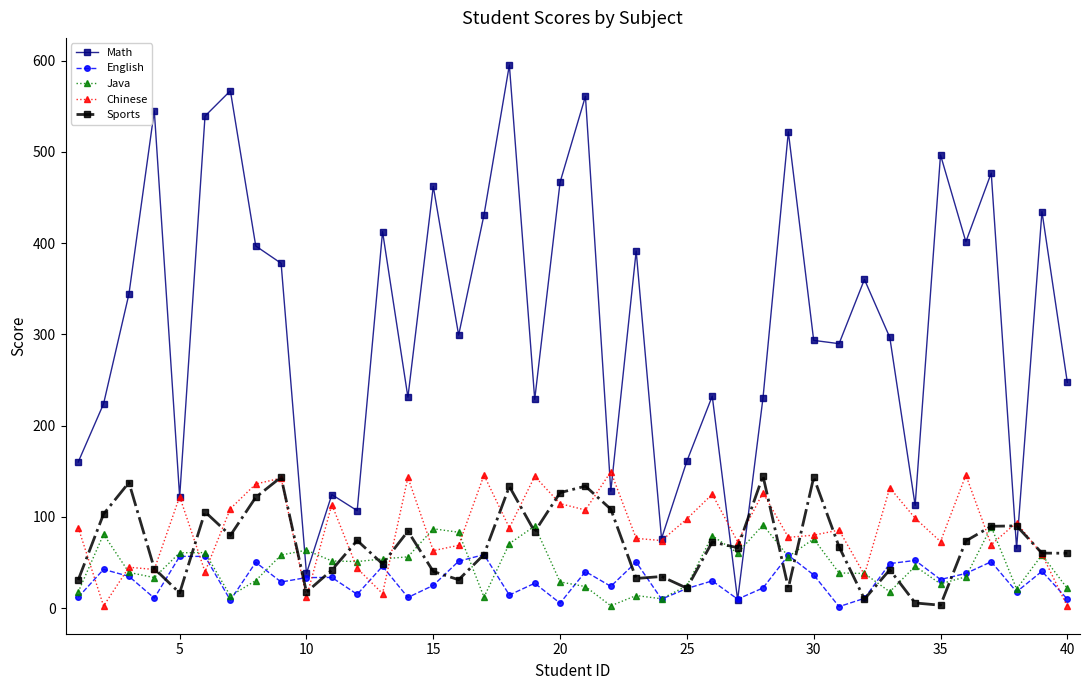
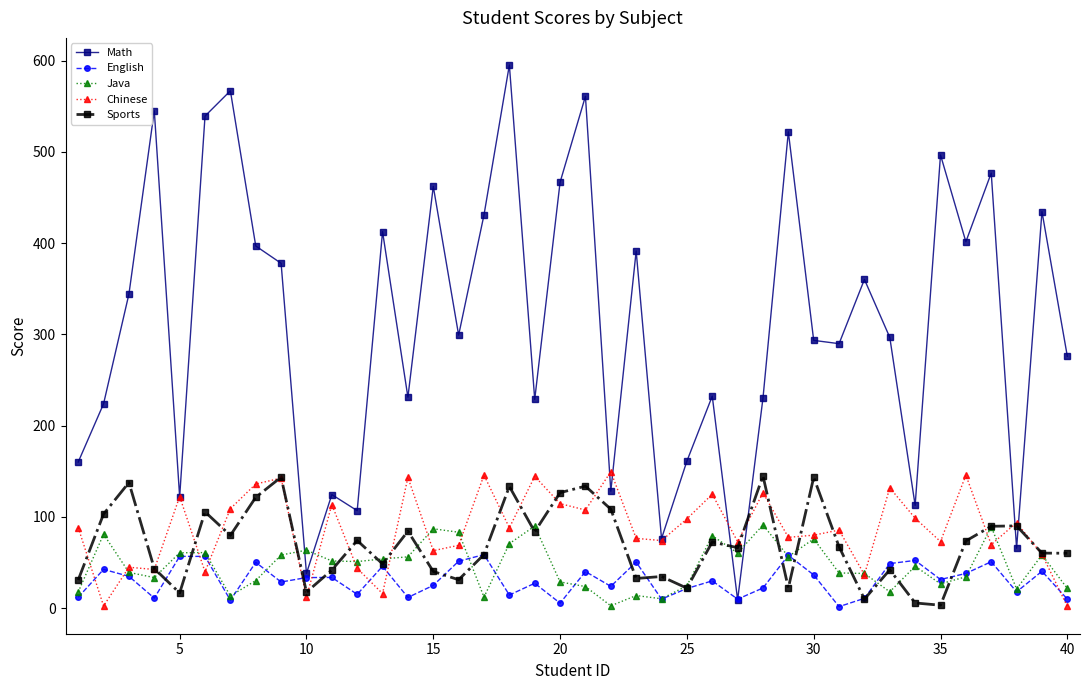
  {
    "Math": {
      "10": 40,
      "15": 460,
      "20": 470,
      "25": 160,
      "30": 290,
      "35": 500,
-     "40": 250
+     "40": 280
    },
    "English": {
      "5": 60,
      "10": 30,
      "15": 20,
      "20": 10,
      "30": 40,
      "35": 30,
      "40": 10
    },
    "Java": {
      "5": 60,
      "10": 60,
      "15": 90,
      "20": 30,
      "30": 80,
      "35": 30,
      "40": 20
    },
    "Chinese": {
      "10": 10,
      "15": 60,
      "20": 110,
      "25": 100,
      "30": 80,
      "35": 70,
      "40": 0
    },
    "Sports": {
      "5": 20,
      "10": 20,
      "15": 40,
      "20": 130,
      "30": 140,
      "35": 0,
      "40": 60
    }
  }
